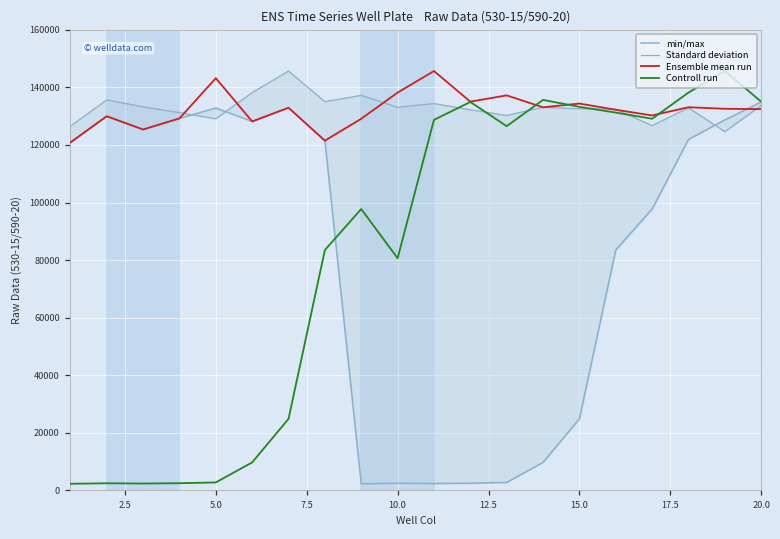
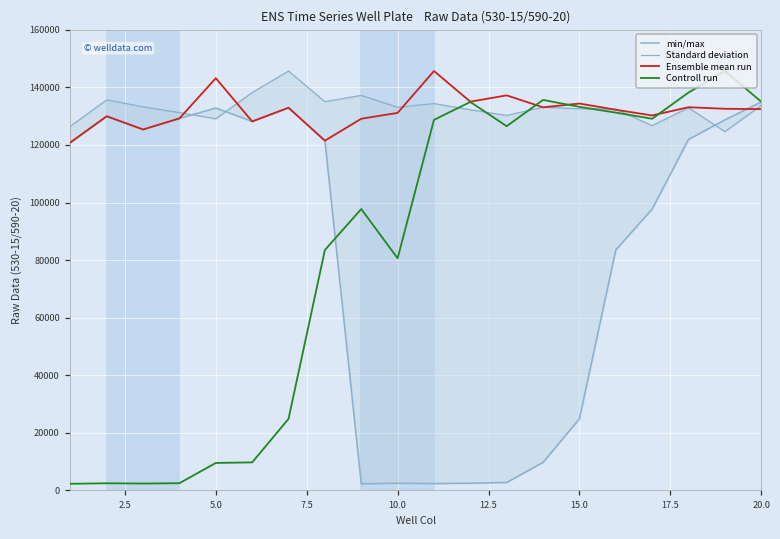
  {
    "Ensemble mean run": {
      "5.0": 143000,
-     "10.0": 138000,
+     "10.0": 131000,
      "15.0": 134000,
      "20.0": 132000
    },
    "Controll run": {
-     "5.0": 3000,
+     "5.0": 10000,
      "10.0": 81000
    }
  }
